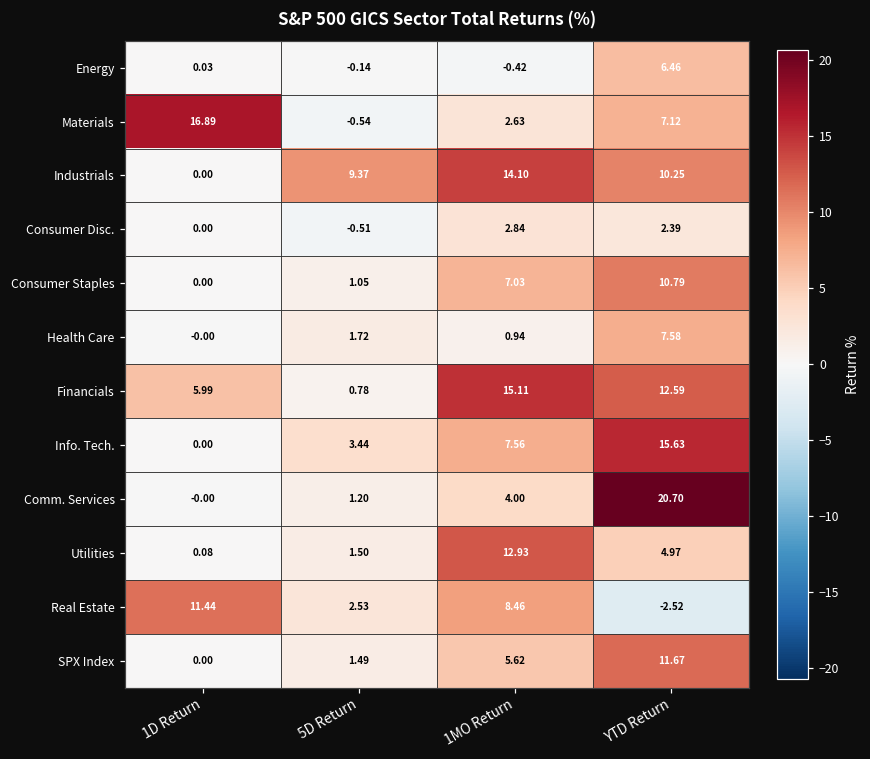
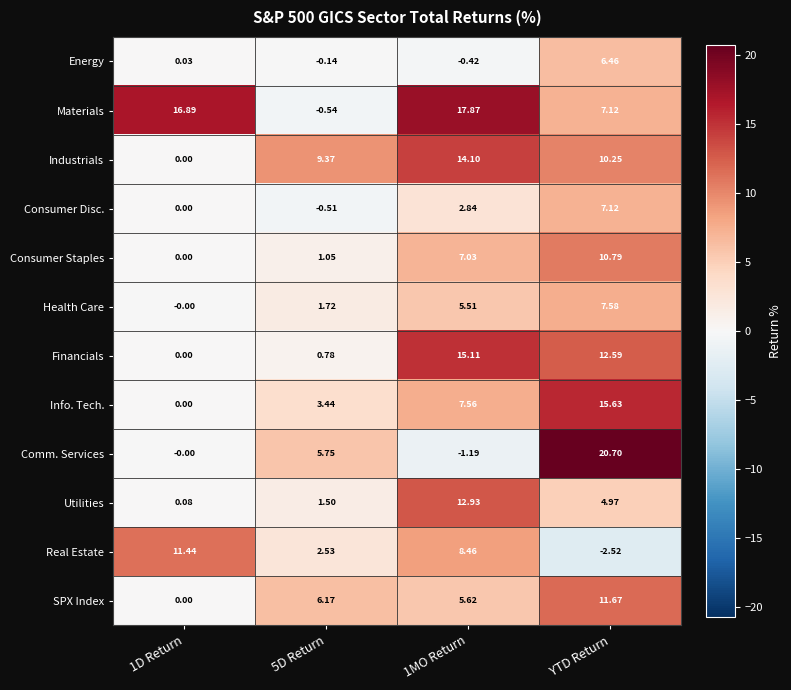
  {
    "Energy": {
      "1D Return": 0.03,
      "5D Return": -0.14,
      "1MO Return": -0.42,
      "YTD Return": 6.46
    },
    "Materials": {
      "1D Return": 16.89,
      "5D Return": -0.54,
-     "1MO Return": 2.63,
+     "1MO Return": 17.87,
      "YTD Return": 7.12
    },
    "Industrials": {
      "1D Return": 0.00,
      "5D Return": 9.37,
      "1MO Return": 14.10,
      "YTD Return": 10.25
    },
    "Consumer Disc.": {
      "1D Return": 0.00,
      "5D Return": -0.51,
      "1MO Return": 2.84,
-     "YTD Return": 2.39
+     "YTD Return": 7.12
    },
    "Consumer Staples": {
      "1D Return": 0.00,
      "5D Return": 1.05,
      "1MO Return": 7.03,
      "YTD Return": 10.79
    },
    "Health Care": {
      "1D Return": -0.00,
      "5D Return": 1.72,
-     "1MO Return": 0.94,
+     "1MO Return": 5.51,
      "YTD Return": 7.58
    },
    "Financials": {
-     "1D Return": 5.99,
+     "1D Return": 0.00,
      "5D Return": 0.78,
      "1MO Return": 15.11,
      "YTD Return": 12.59
    },
    "Info. Tech.": {
      "1D Return": 0.00,
      "5D Return": 3.44,
      "1MO Return": 7.56,
      "YTD Return": 15.63
    },
    "Comm. Services": {
      "1D Return": -0.00,
-     "5D Return": 1.20,
-     "1MO Return": 4.00,
+     "5D Return": 5.75,
+     "1MO Return": -1.19,
      "YTD Return": 20.70
    },
    "Utilities": {
      "1D Return": 0.08,
      "5D Return": 1.50,
      "1MO Return": 12.93,
      "YTD Return": 4.97
    },
    "Real Estate": {
      "1D Return": 11.44,
      "5D Return": 2.53,
      "1MO Return": 8.46,
      "YTD Return": -2.52
    },
    "SPX Index": {
      "1D Return": 0.00,
-     "5D Return": 1.49,
+     "5D Return": 6.17,
      "1MO Return": 5.62,
      "YTD Return": 11.67
    }
  }
